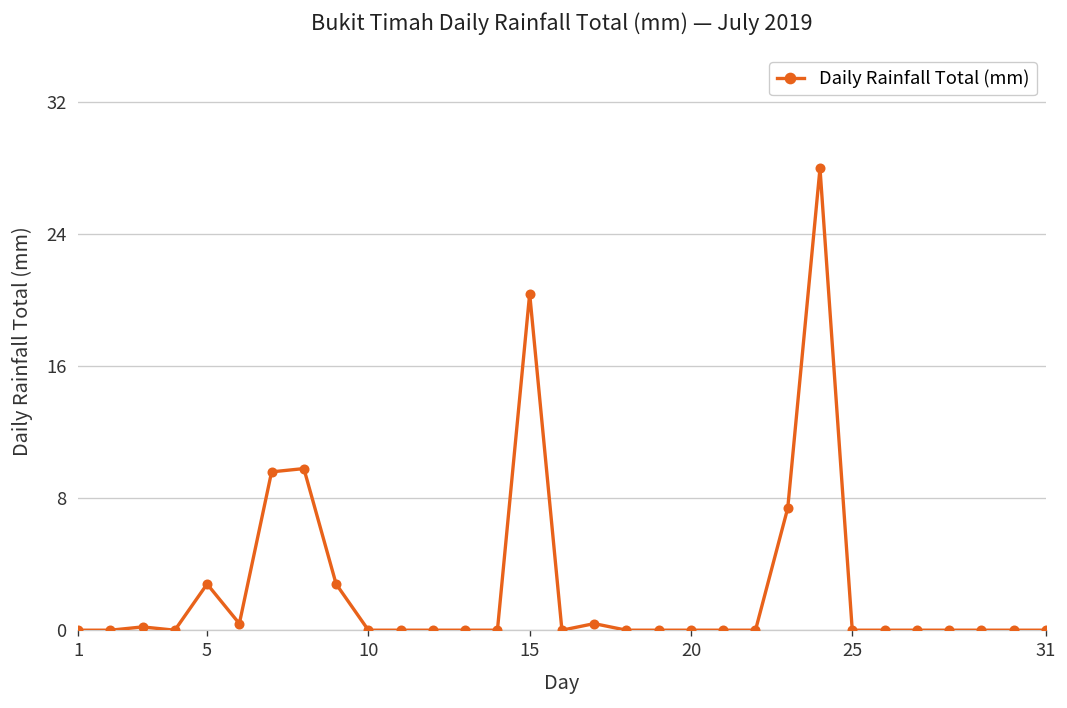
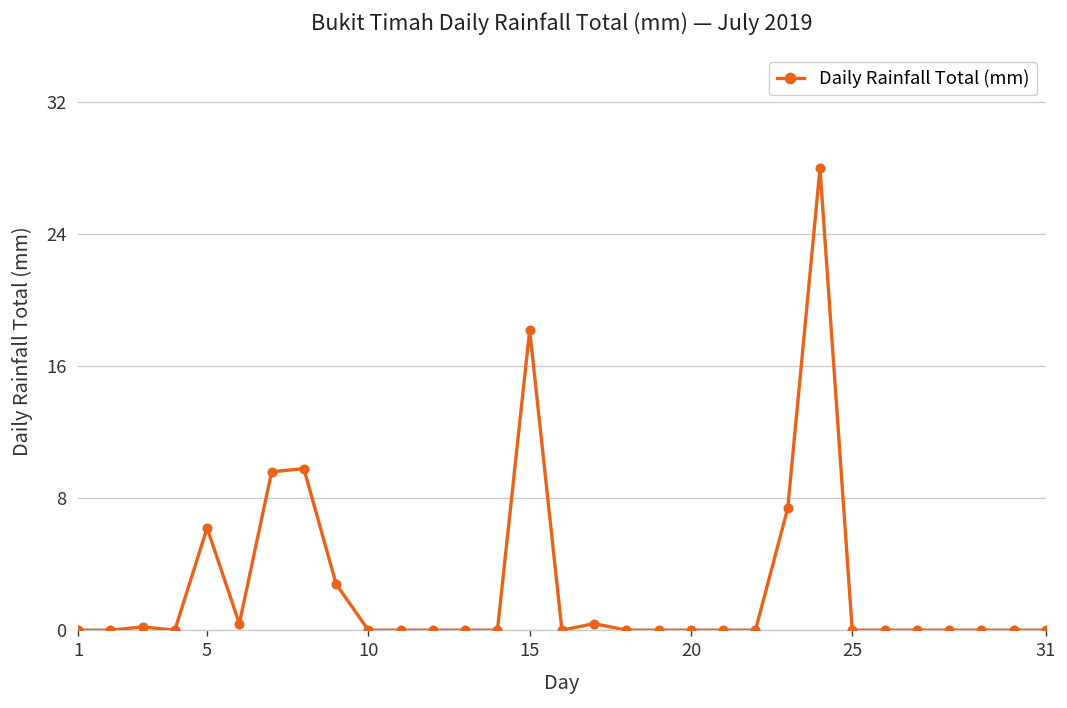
  {
    "1": 0.0,
-   "5": 2.8,
+   "5": 6.2,
    "10": 0.0,
-   "15": 20.4,
+   "15": 18.2,
    "20": 0.0,
    "25": 0.0,
    "31": 0.0
  }
